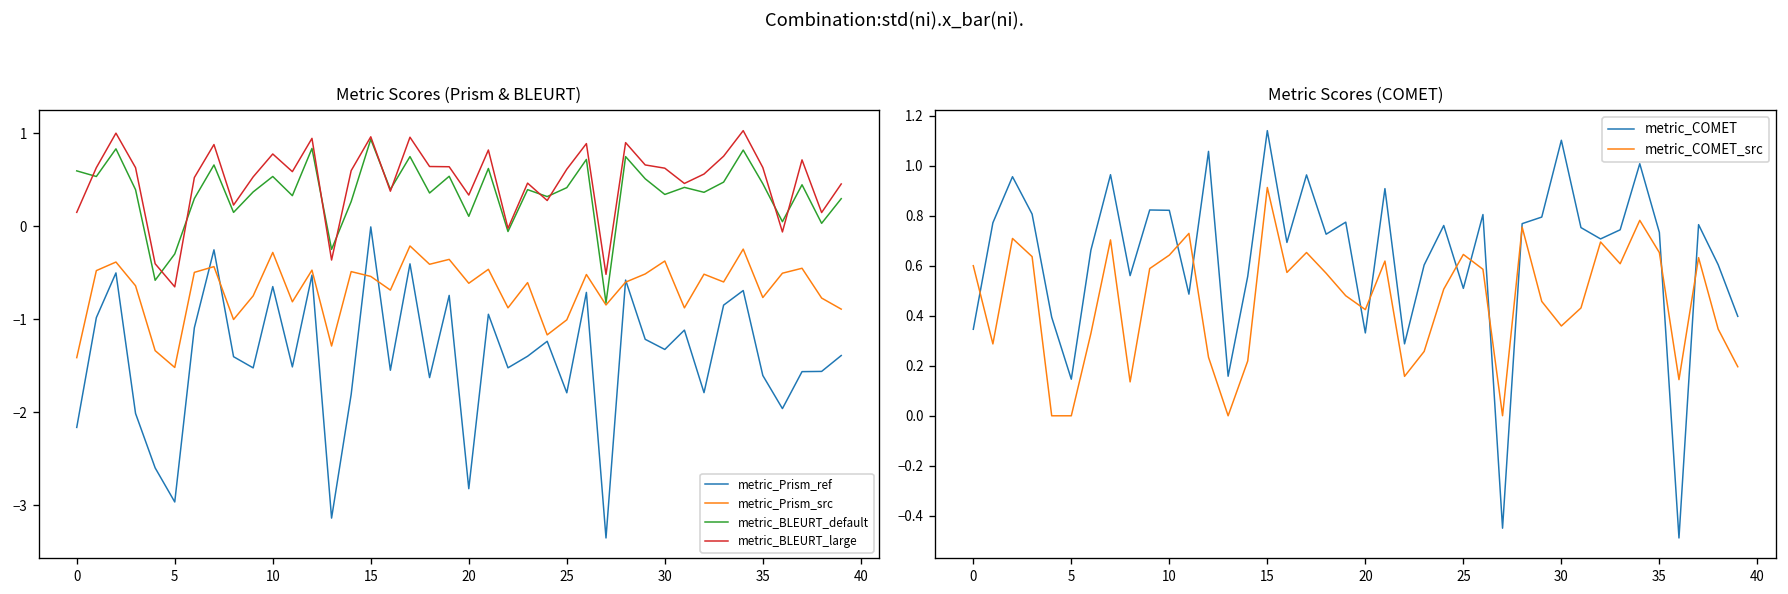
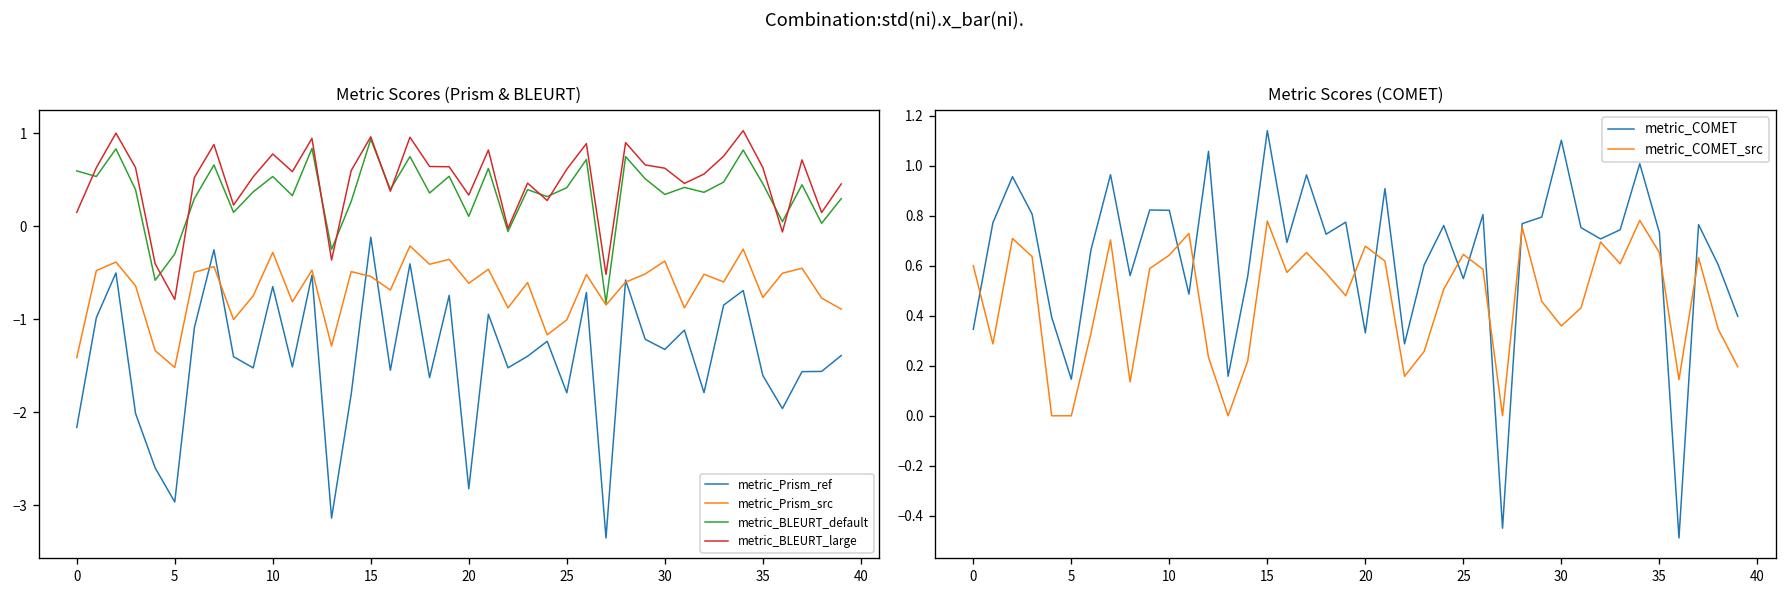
  {
    "Metric Scores (Prism & BLEURT)": {
      "metric_Prism_ref": {
        "0": -2.2,
        "5": -3.0,
        "10": -0.7,
-       "15": 0.0,
+       "15": -0.1,
        "20": -2.8,
        "25": -1.8,
        "30": -1.3,
        "35": -1.6
      },
      "metric_Prism_src": {
        "0": -1.4,
        "5": -1.5,
        "10": -0.3,
        "15": -0.5,
        "20": -0.6,
        "25": -1.0,
        "30": -0.4,
        "35": -0.8
      },
      "metric_BLEURT_default": {
        "0": 0.6,
        "5": -0.3,
        "10": 0.5,
        "20": 0.1,
        "25": 0.4,
        "30": 0.3,
        "35": 0.5
      },
      "metric_BLEURT_large": {
        "0": 0.1,
-       "5": -0.7,
+       "5": -0.8,
        "10": 0.8,
        "20": 0.3,
        "25": 0.6,
        "30": 0.6,
        "35": 0.6
      }
    },
    "Metric Scores (COMET)": {
      "metric_COMET": {
        "0": 0.35,
        "5": 0.15,
        "10": 0.82,
        "15": 1.14,
        "20": 0.33,
-       "25": 0.51,
+       "25": 0.55,
        "30": 1.10,
        "35": 0.73
      },
      "metric_COMET_src": {
        "0": 0.60,
        "5": 0.00,
        "10": 0.64,
-       "15": 0.91,
-       "20": 0.42,
+       "15": 0.78,
+       "20": 0.68,
        "25": 0.65,
        "30": 0.36,
        "35": 0.65
      }
    }
  }
